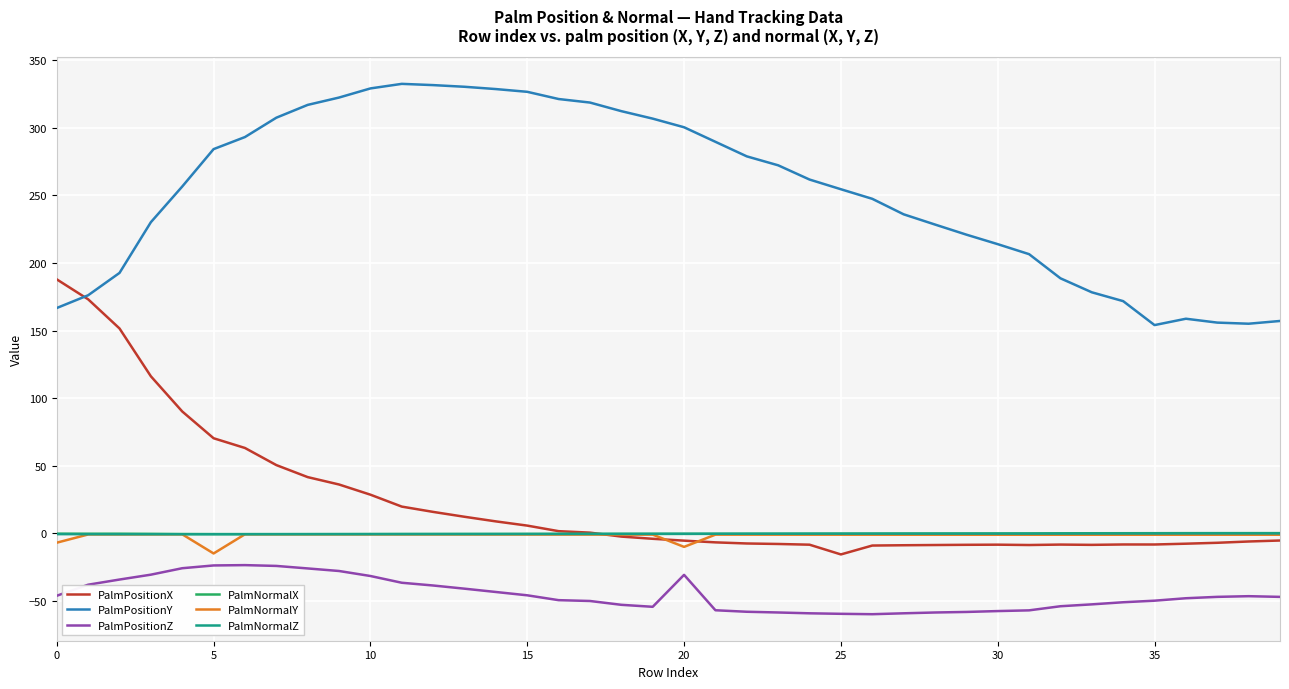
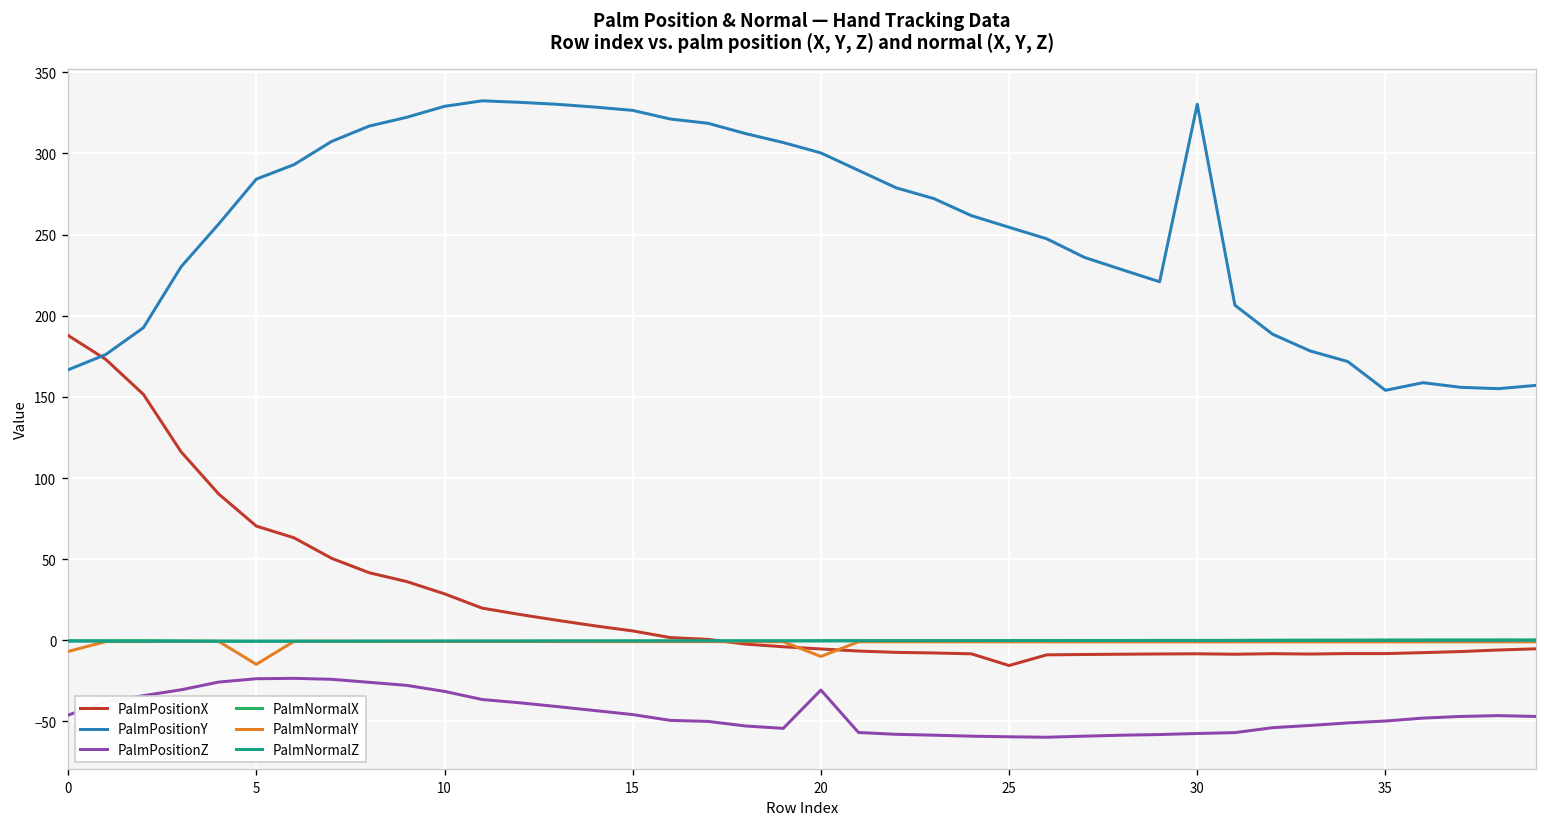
  {
    "PalmPositionX": {
      "0": 188,
      "5": 70,
      "10": 29,
      "15": 6,
      "20": -5,
      "25": -16,
      "30": -8,
      "35": -8
    },
    "PalmPositionY": {
      "0": 167,
      "5": 284,
      "10": 329,
      "15": 327,
      "20": 300,
      "25": 255,
-     "30": 214,
+     "30": 330,
      "35": 154
    },
    "PalmPositionZ": {
      "0": -46,
      "5": -24,
      "10": -31,
      "15": -46,
      "20": -31,
      "25": -59,
      "30": -57,
      "35": -50
    },
    "PalmNormalY": {
      "0": -7,
      "5": -15,
      "20": -10
    }
  }
